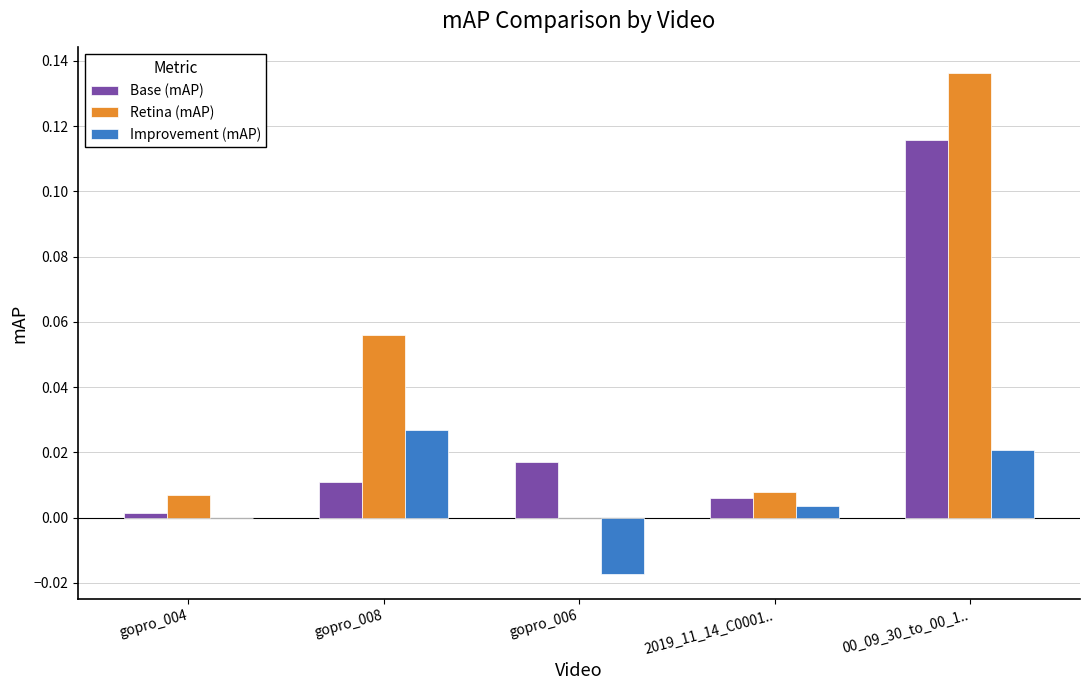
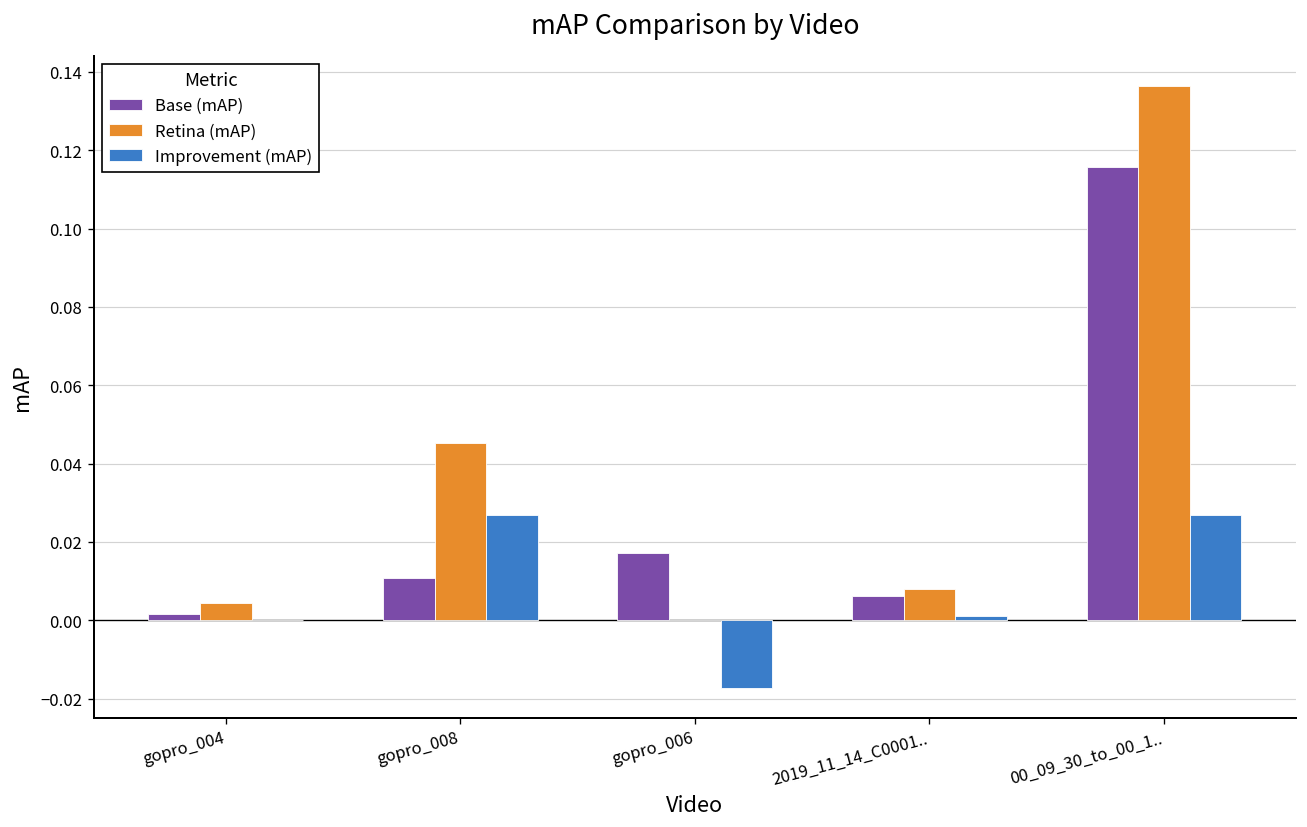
  {
    "Base (mAP)": {
      "gopro_004": 0.002,
      "gopro_008": 0.011,
      "gopro_006": 0.017,
      "2019_11_14_C0001..": 0.006,
      "00_09_30_to_00_1..": 0.116
    },
    "Retina (mAP)": {
-     "gopro_004": 0.007,
-     "gopro_008": 0.056,
+     "gopro_004": 0.005,
+     "gopro_008": 0.045,
      "gopro_006": 0.000,
      "2019_11_14_C0001..": 0.008,
      "00_09_30_to_00_1..": 0.136
    },
    "Improvement (mAP)": {
      "gopro_004": 0.000,
      "gopro_008": 0.027,
      "gopro_006": -0.017,
-     "2019_11_14_C0001..": 0.004,
-     "00_09_30_to_00_1..": 0.021
+     "2019_11_14_C0001..": 0.001,
+     "00_09_30_to_00_1..": 0.027
    }
  }
